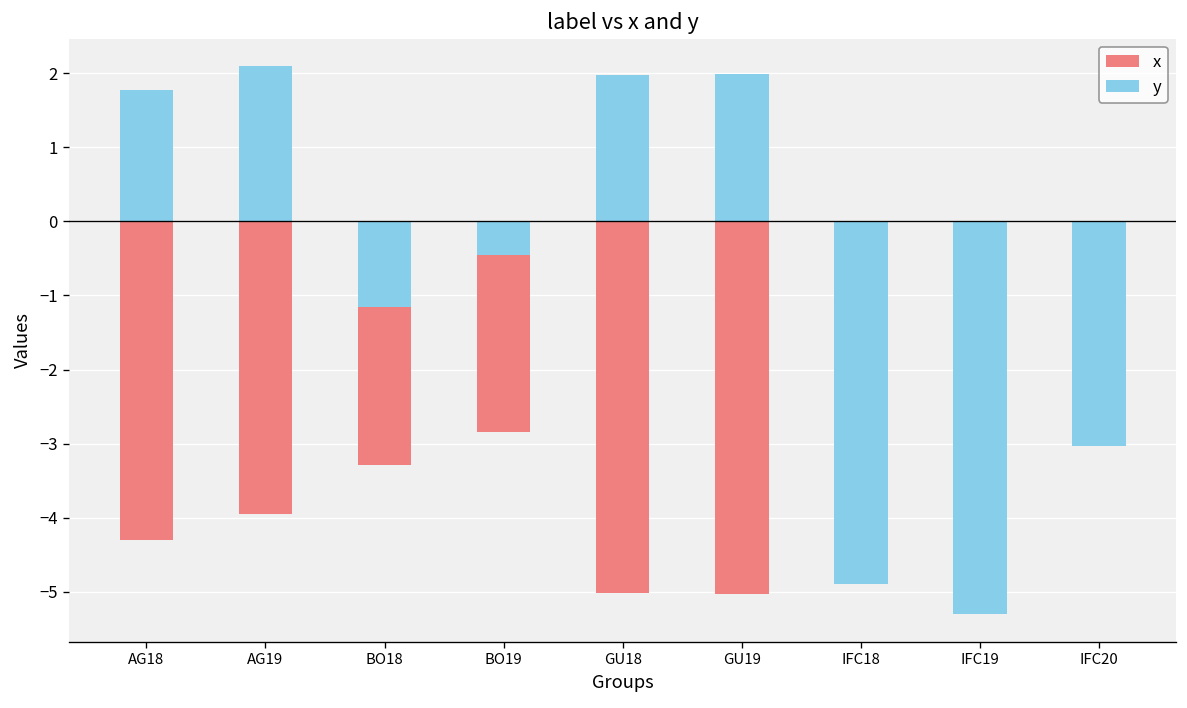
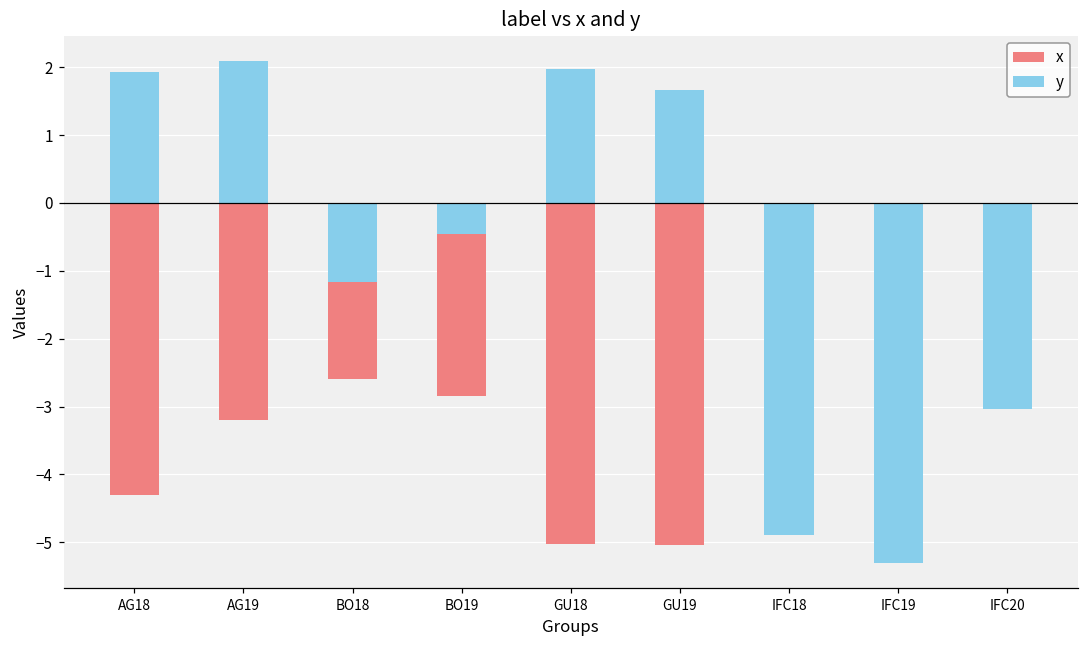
  {
    "x": {
      "AG18": -4.3,
-     "AG19": -3.9,
-     "BO18": -3.3,
+     "AG19": -3.2,
+     "BO18": -2.6,
      "BO19": -2.8,
      "GU18": -5.0,
      "GU19": -5.0
    },
    "y": {
-     "AG18": 1.8,
+     "AG18": 1.9,
      "AG19": 2.1,
      "GU18": 2.0,
-     "GU19": 2.0,
+     "GU19": 1.7,
      "IFC18": -4.9,
      "IFC19": -5.3,
      "IFC20": -3.0
    }
  }
